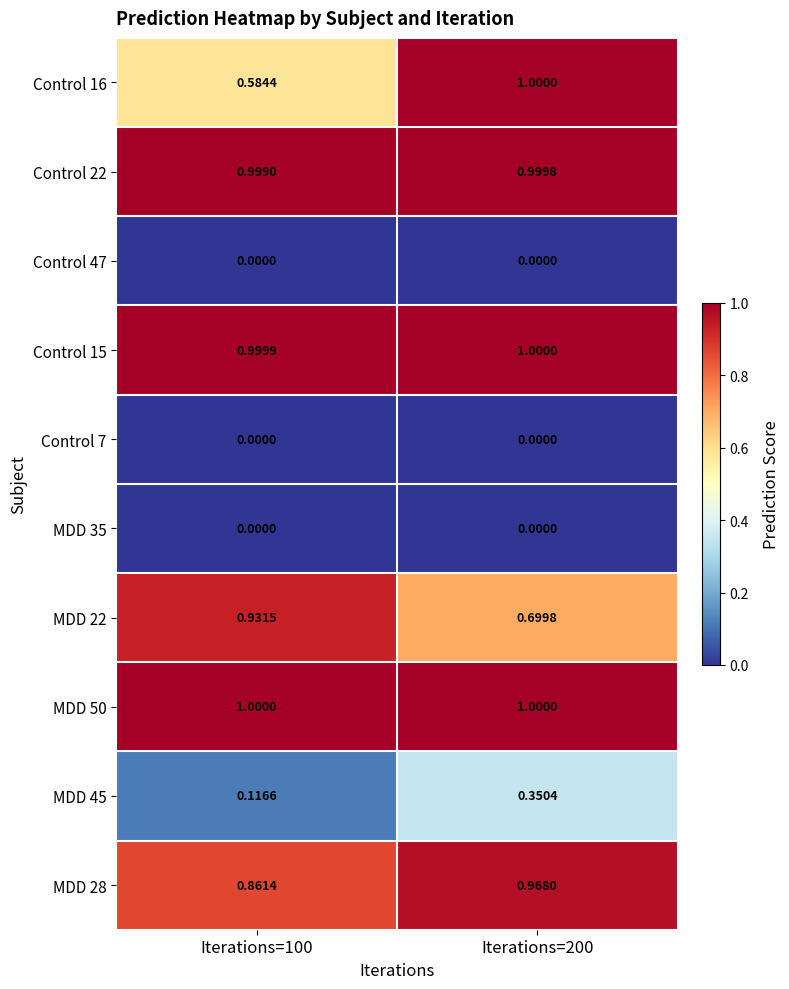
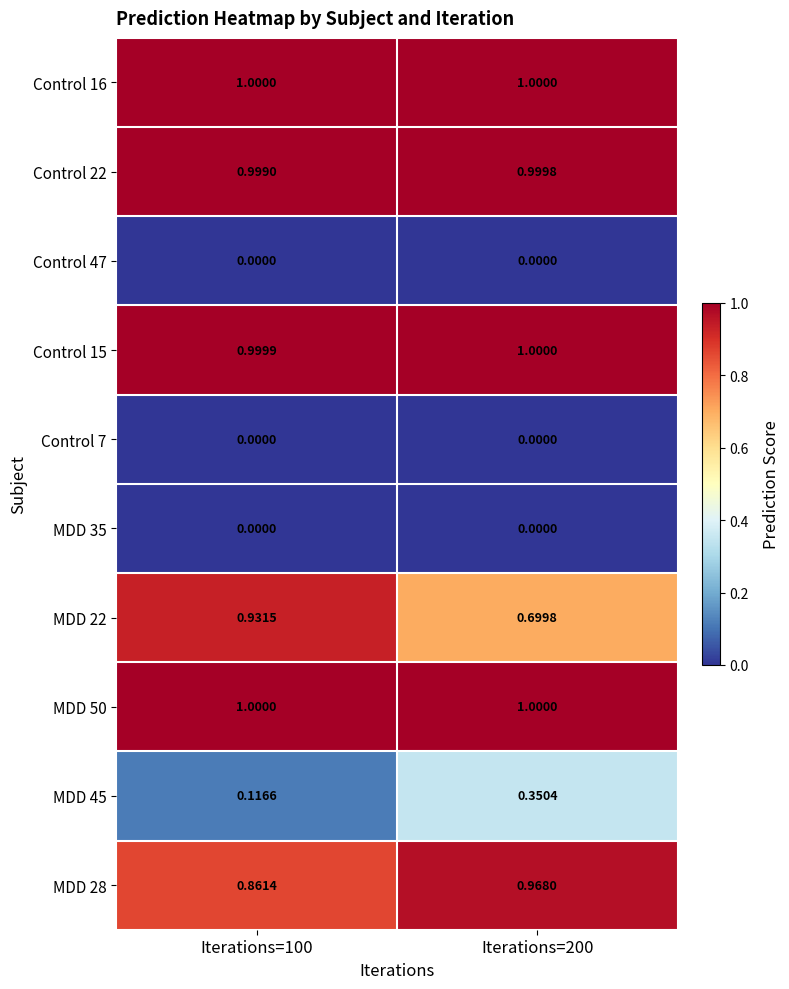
  {
    "Control 16": {
-     "Iterations=100": 0.5844,
+     "Iterations=100": 1.0000,
      "Iterations=200": 1.0000
    },
    "Control 22": {
      "Iterations=100": 0.9990,
      "Iterations=200": 0.9998
    },
    "Control 47": {
      "Iterations=100": 0.0000,
      "Iterations=200": 0.0000
    },
    "Control 15": {
      "Iterations=100": 0.9999,
      "Iterations=200": 1.0000
    },
    "Control 7": {
      "Iterations=100": 0.0000,
      "Iterations=200": 0.0000
    },
    "MDD 35": {
      "Iterations=100": 0.0000,
      "Iterations=200": 0.0000
    },
    "MDD 22": {
      "Iterations=100": 0.9315,
      "Iterations=200": 0.6998
    },
    "MDD 50": {
      "Iterations=100": 1.0000,
      "Iterations=200": 1.0000
    },
    "MDD 45": {
      "Iterations=100": 0.1166,
      "Iterations=200": 0.3504
    },
    "MDD 28": {
      "Iterations=100": 0.8614,
      "Iterations=200": 0.9680
    }
  }
